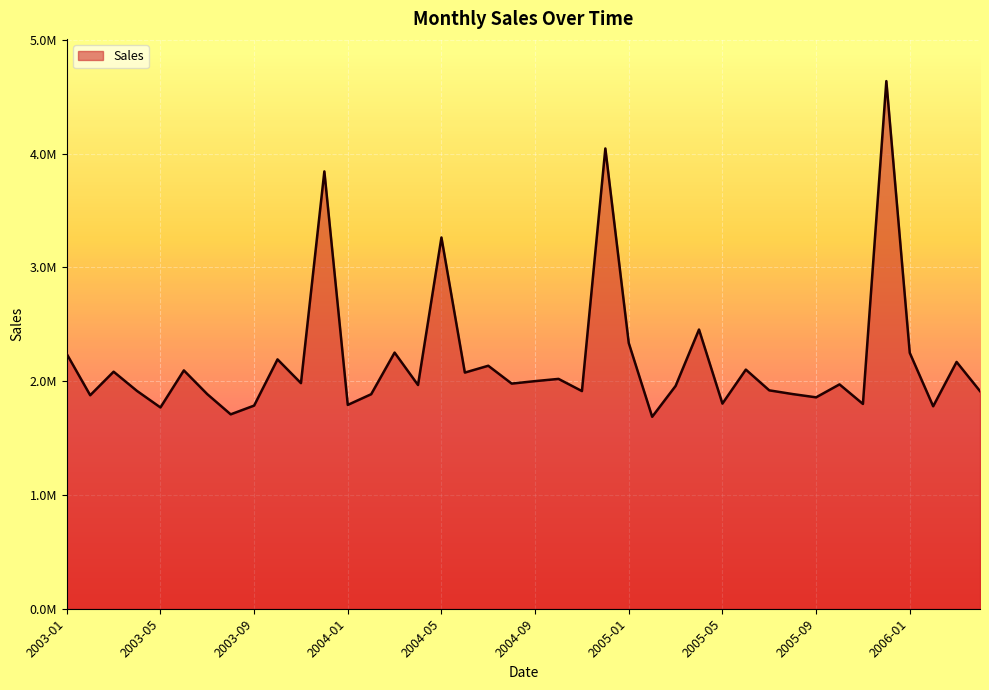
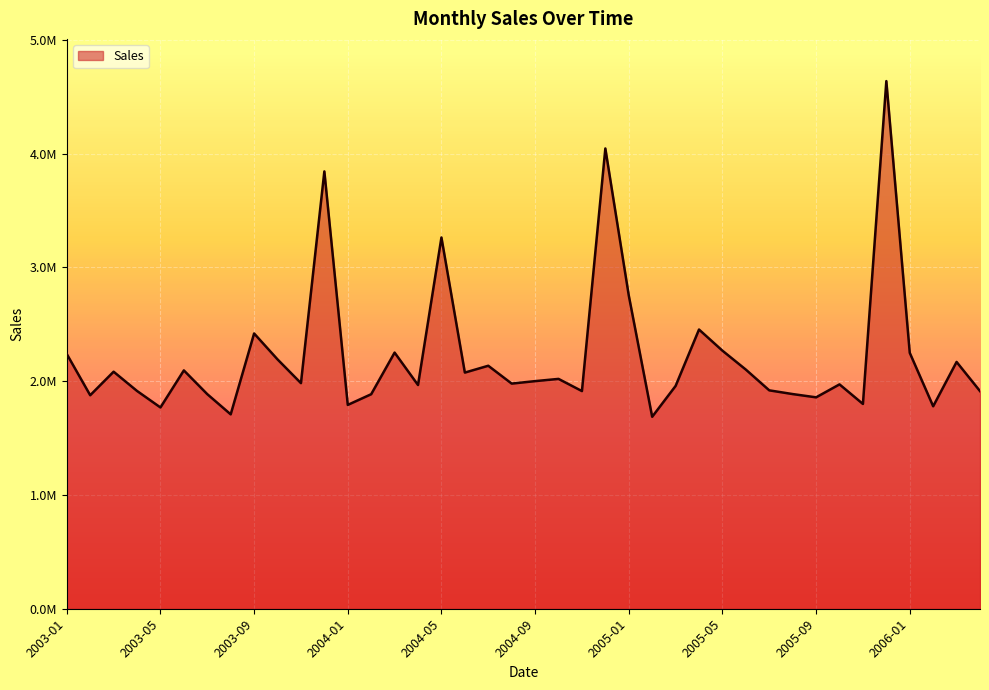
  {
    "2003-01": 2240000,
    "2003-05": 1770000,
-   "2003-09": 1790000,
+   "2003-09": 2420000,
    "2004-01": 1790000,
    "2004-05": 3260000,
    "2004-09": 2000000,
-   "2005-01": 2340000,
-   "2005-05": 1800000,
+   "2005-01": 2750000,
+   "2005-05": 2270000,
    "2005-09": 1860000,
    "2006-01": 2250000
  }
